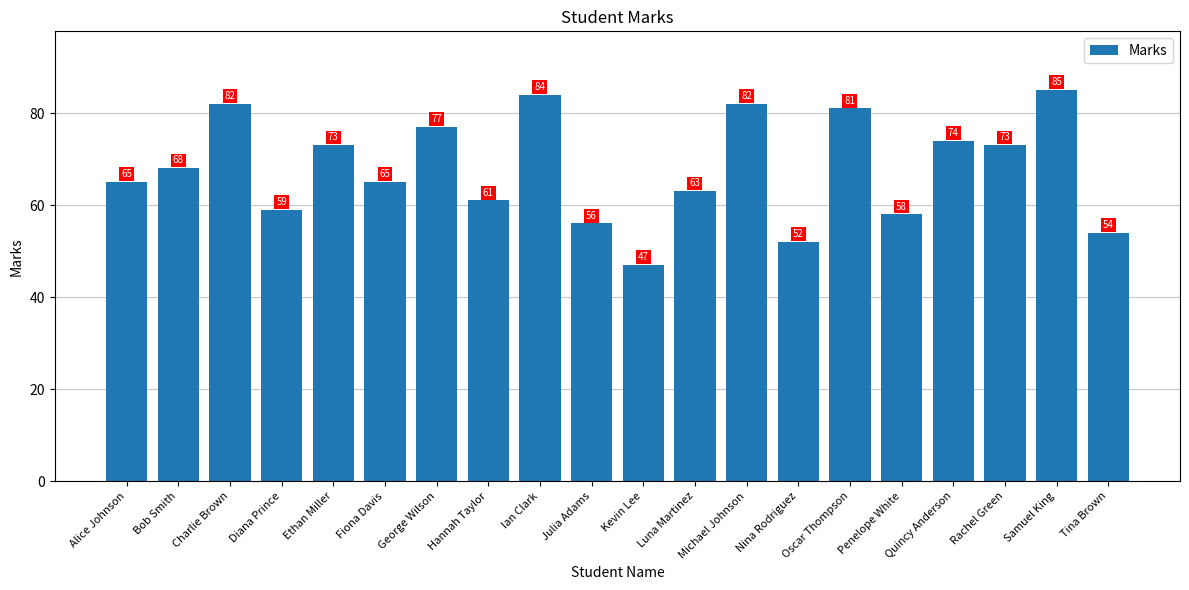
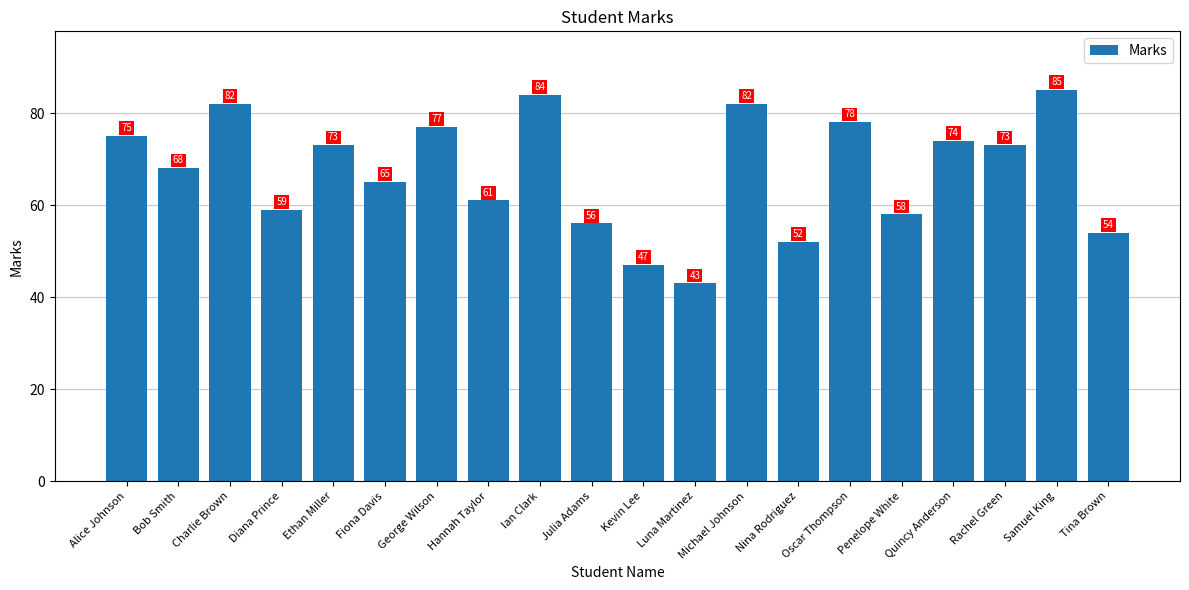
  {
-   "Alice Johnson": 65,
-   "Luna Martinez": 63,
-   "Oscar Thompson": 81
+   "Alice Johnson": 75,
+   "Luna Martinez": 43,
+   "Oscar Thompson": 78
  }
